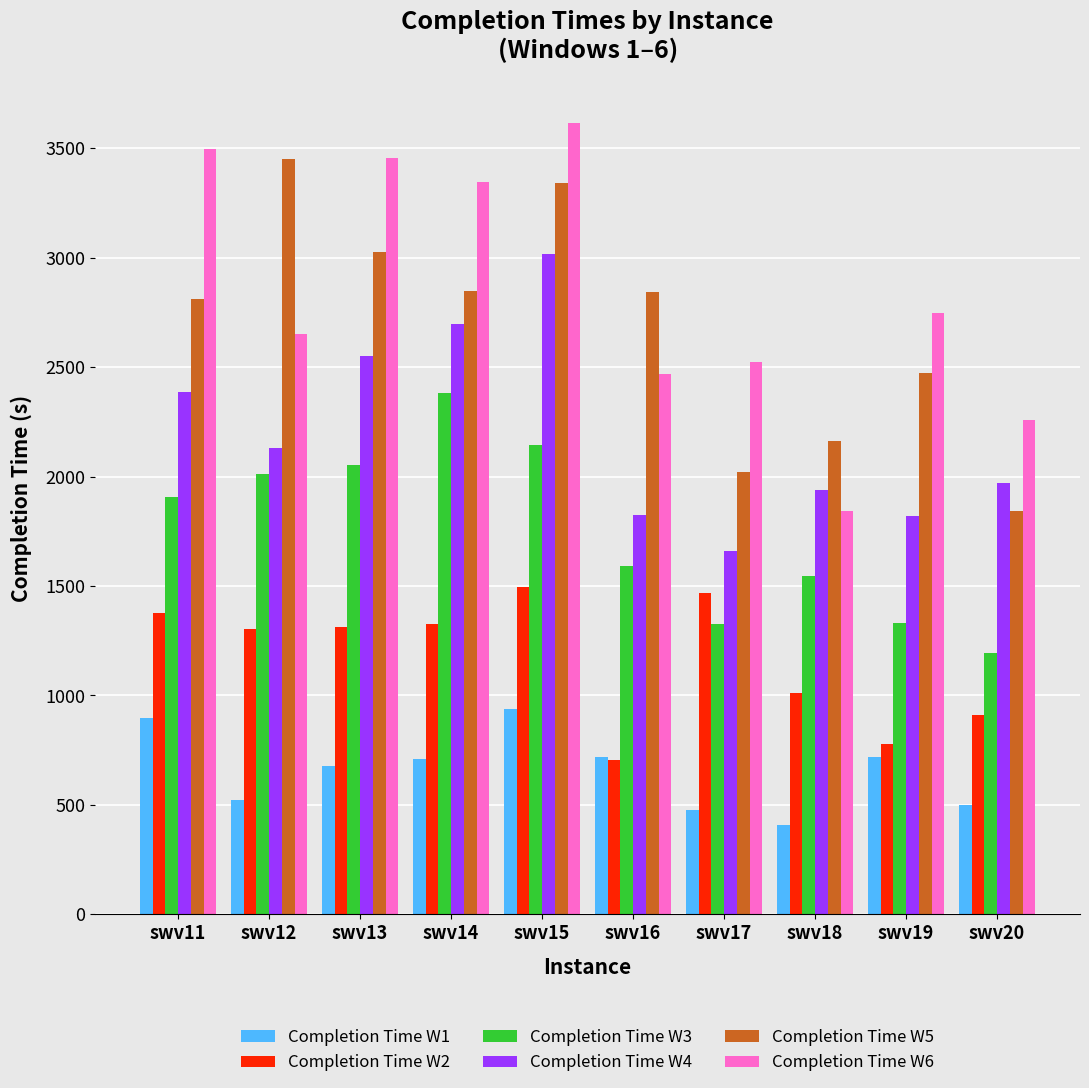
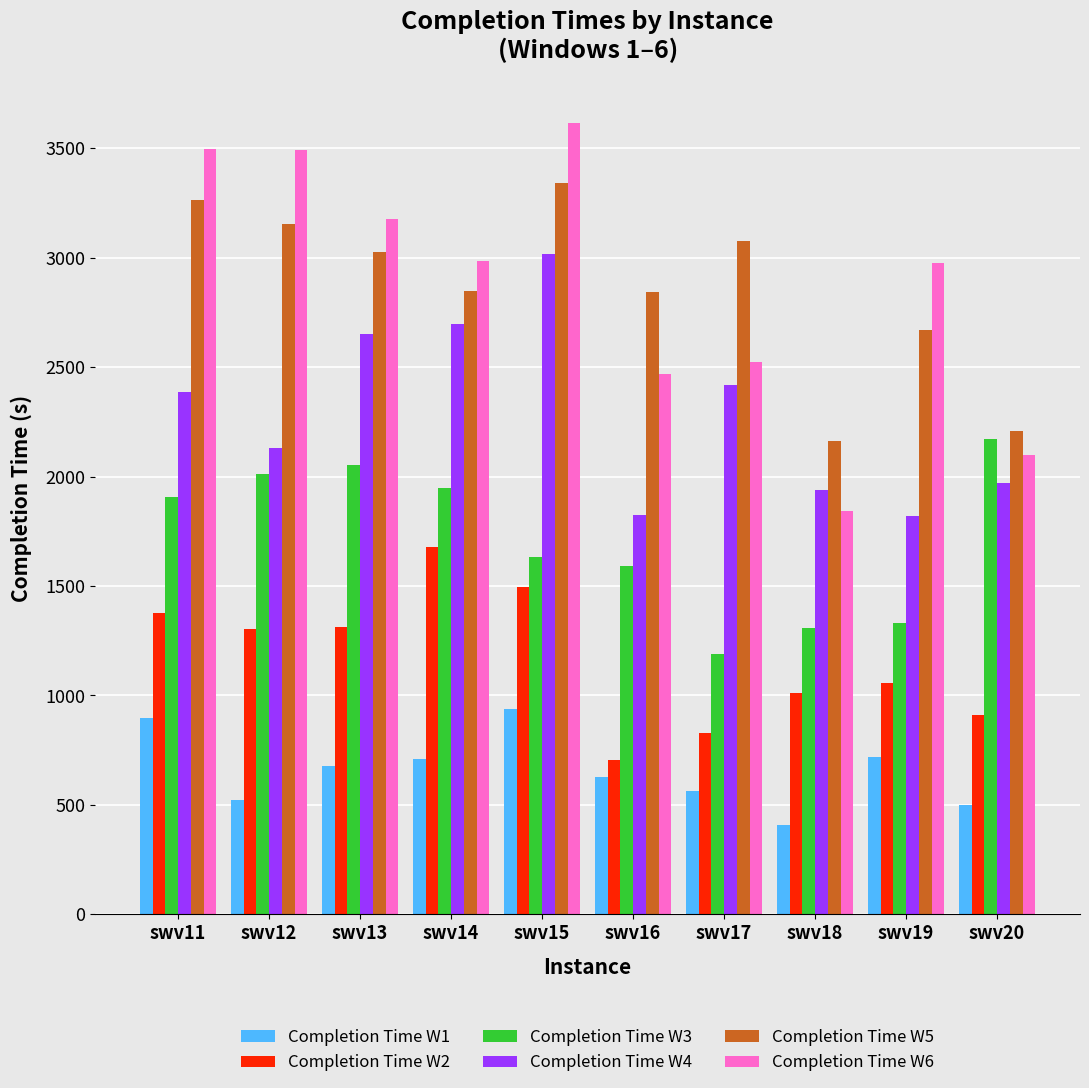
  {
    "Completion Time W1": {
      "swv11": 900,
      "swv12": 520,
      "swv13": 680,
      "swv14": 710,
      "swv15": 940,
-     "swv16": 720,
-     "swv17": 480,
+     "swv16": 630,
+     "swv17": 570,
      "swv18": 410,
      "swv19": 720,
      "swv20": 500
    },
    "Completion Time W2": {
      "swv11": 1380,
      "swv12": 1300,
      "swv13": 1320,
-     "swv14": 1330,
+     "swv14": 1680,
      "swv15": 1500,
      "swv16": 710,
-     "swv17": 1470,
+     "swv17": 830,
      "swv18": 1010,
-     "swv19": 780,
+     "swv19": 1060,
      "swv20": 910
    },
    "Completion Time W3": {
      "swv11": 1910,
      "swv12": 2010,
      "swv13": 2050,
-     "swv14": 2380,
-     "swv15": 2150,
+     "swv14": 1950,
+     "swv15": 1630,
      "swv16": 1590,
-     "swv17": 1330,
-     "swv18": 1550,
+     "swv17": 1190,
+     "swv18": 1310,
      "swv19": 1330,
-     "swv20": 1190
+     "swv20": 2170
    },
    "Completion Time W4": {
      "swv11": 2390,
      "swv12": 2130,
-     "swv13": 2550,
+     "swv13": 2650,
      "swv14": 2700,
      "swv15": 3020,
      "swv16": 1820,
-     "swv17": 1660,
+     "swv17": 2420,
      "swv18": 1940,
      "swv19": 1820,
      "swv20": 1970
    },
    "Completion Time W5": {
-     "swv11": 2810,
-     "swv12": 3450,
+     "swv11": 3270,
+     "swv12": 3150,
      "swv13": 3030,
      "swv14": 2850,
      "swv15": 3340,
      "swv16": 2840,
-     "swv17": 2020,
+     "swv17": 3080,
      "swv18": 2170,
-     "swv19": 2470,
-     "swv20": 1840
+     "swv19": 2670,
+     "swv20": 2210
    },
    "Completion Time W6": {
      "swv11": 3500,
-     "swv12": 2650,
-     "swv13": 3460,
-     "swv14": 3350,
+     "swv12": 3490,
+     "swv13": 3180,
+     "swv14": 2990,
      "swv15": 3620,
      "swv16": 2470,
      "swv17": 2520,
      "swv18": 1840,
-     "swv19": 2750,
-     "swv20": 2260
+     "swv19": 2980,
+     "swv20": 2100
    }
  }
